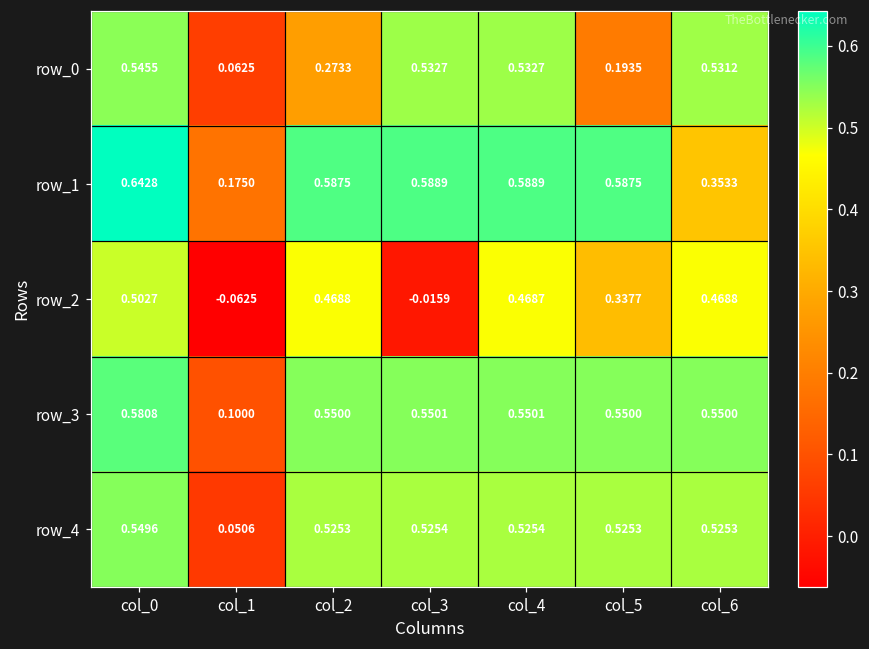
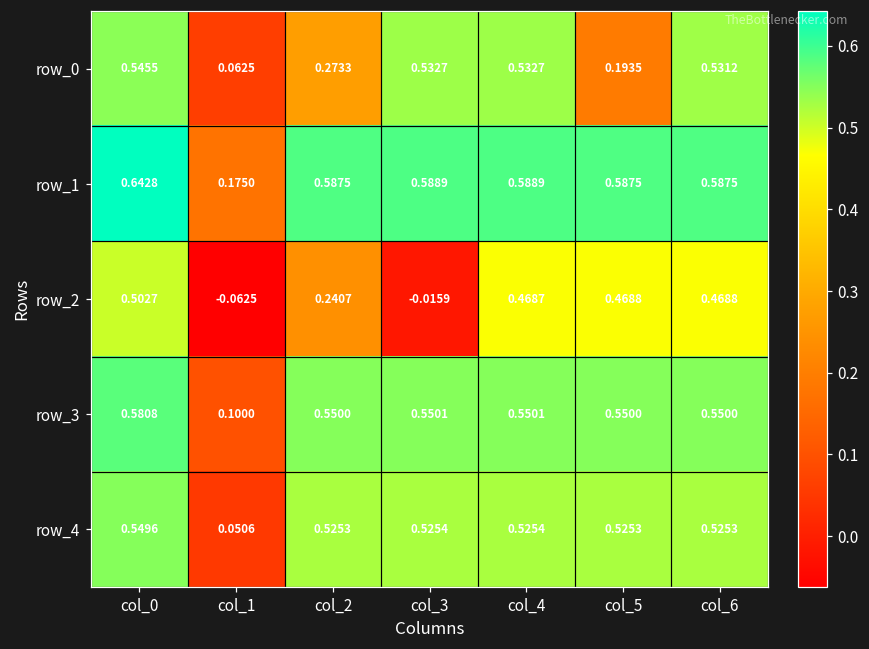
  {
    "row_0": {
      "col_0": 0.5455,
      "col_1": 0.0625,
      "col_2": 0.2733,
      "col_3": 0.5327,
      "col_4": 0.5327,
      "col_5": 0.1935,
      "col_6": 0.5312
    },
    "row_1": {
      "col_0": 0.6428,
      "col_1": 0.1750,
      "col_2": 0.5875,
      "col_3": 0.5889,
      "col_4": 0.5889,
      "col_5": 0.5875,
-     "col_6": 0.3533
+     "col_6": 0.5875
    },
    "row_2": {
      "col_0": 0.5027,
      "col_1": -0.0625,
-     "col_2": 0.4688,
+     "col_2": 0.2407,
      "col_3": -0.0159,
      "col_4": 0.4687,
-     "col_5": 0.3377,
+     "col_5": 0.4688,
      "col_6": 0.4688
    },
    "row_3": {
      "col_0": 0.5808,
      "col_1": 0.1000,
      "col_2": 0.5500,
      "col_3": 0.5501,
      "col_4": 0.5501,
      "col_5": 0.5500,
      "col_6": 0.5500
    },
    "row_4": {
      "col_0": 0.5496,
      "col_1": 0.0506,
      "col_2": 0.5253,
      "col_3": 0.5254,
      "col_4": 0.5254,
      "col_5": 0.5253,
      "col_6": 0.5253
    }
  }
